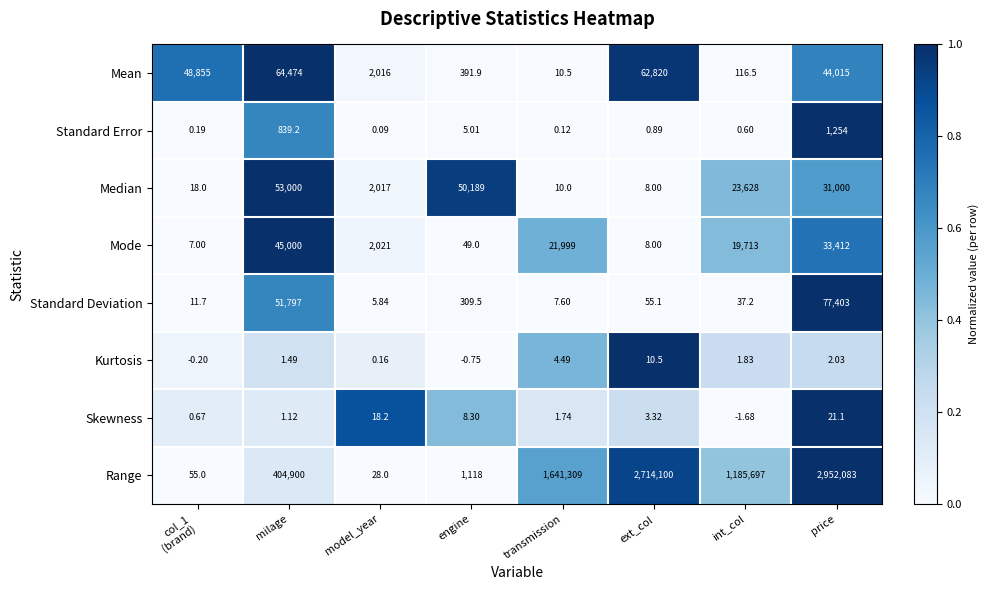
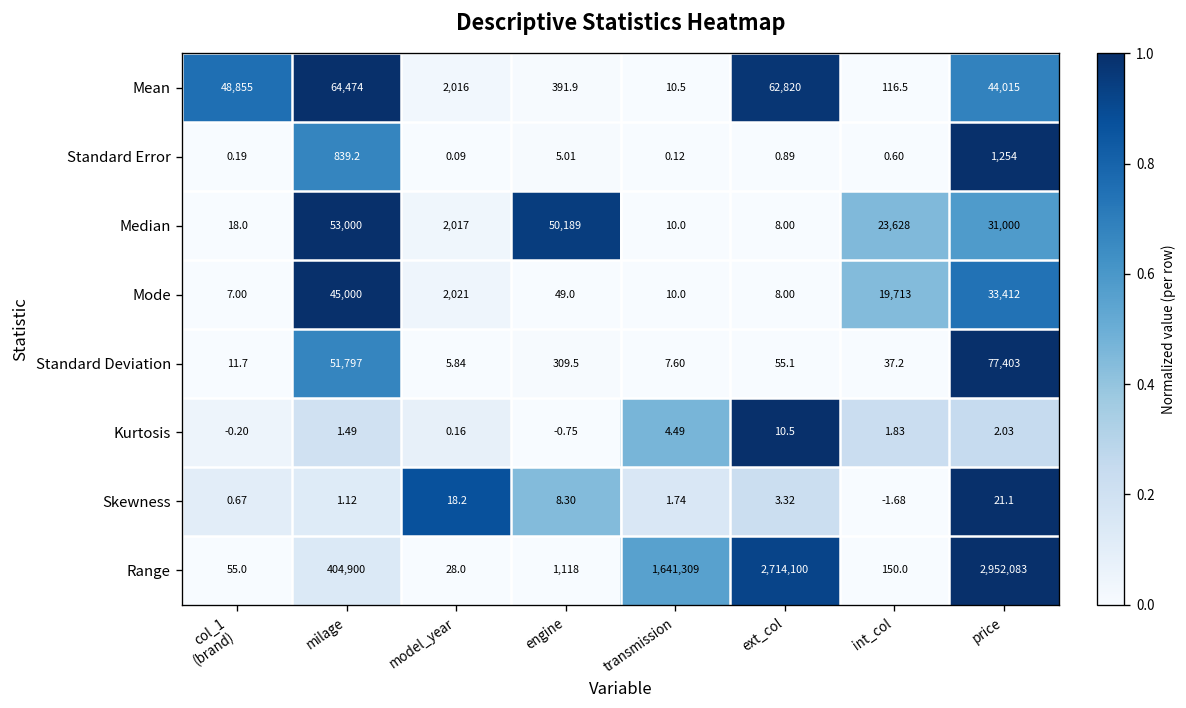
  {
    "Mean": {
      "col_1 (brand)": "48,855",
      "milage": "64,474",
      "model_year": "2,016",
      "engine": "391.9",
      "transmission": "10.5",
      "ext_col": "62,820",
      "int_col": "116.5",
      "price": "44,015"
    },
    "Standard Error": {
      "col_1 (brand)": "0.19",
      "milage": "839.2",
      "model_year": "0.09",
      "engine": "5.01",
      "transmission": "0.12",
      "ext_col": "0.89",
      "int_col": "0.60",
      "price": "1,254"
    },
    "Median": {
      "col_1 (brand)": "18.0",
      "milage": "53,000",
      "model_year": "2,017",
      "engine": "50,189",
      "transmission": "10.0",
      "ext_col": "8.00",
      "int_col": "23,628",
      "price": "31,000"
    },
    "Mode": {
      "col_1 (brand)": "7.00",
      "milage": "45,000",
      "model_year": "2,021",
      "engine": "49.0",
-     "transmission": "21,999",
+     "transmission": "10.0",
      "ext_col": "8.00",
      "int_col": "19,713",
      "price": "33,412"
    },
    "Standard Deviation": {
      "col_1 (brand)": "11.7",
      "milage": "51,797",
      "model_year": "5.84",
      "engine": "309.5",
      "transmission": "7.60",
      "ext_col": "55.1",
      "int_col": "37.2",
      "price": "77,403"
    },
    "Kurtosis": {
      "col_1 (brand)": "-0.20",
      "milage": "1.49",
      "model_year": "0.16",
      "engine": "-0.75",
      "transmission": "4.49",
      "ext_col": "10.5",
      "int_col": "1.83",
      "price": "2.03"
    },
    "Skewness": {
      "col_1 (brand)": "0.67",
      "milage": "1.12",
      "model_year": "18.2",
      "engine": "8.30",
      "transmission": "1.74",
      "ext_col": "3.32",
      "int_col": "-1.68",
      "price": "21.1"
    },
    "Range": {
      "col_1 (brand)": "55.0",
      "milage": "404,900",
      "model_year": "28.0",
      "engine": "1,118",
      "transmission": "1,641,309",
      "ext_col": "2,714,100",
-     "int_col": "1,185,697",
+     "int_col": "150.0",
      "price": "2,952,083"
    }
  }
